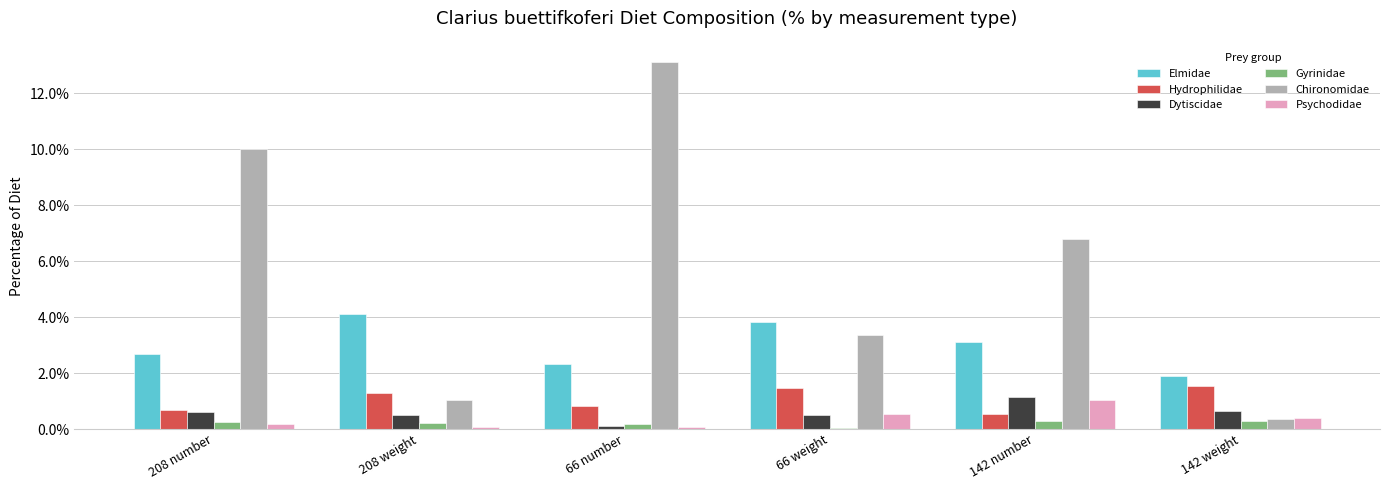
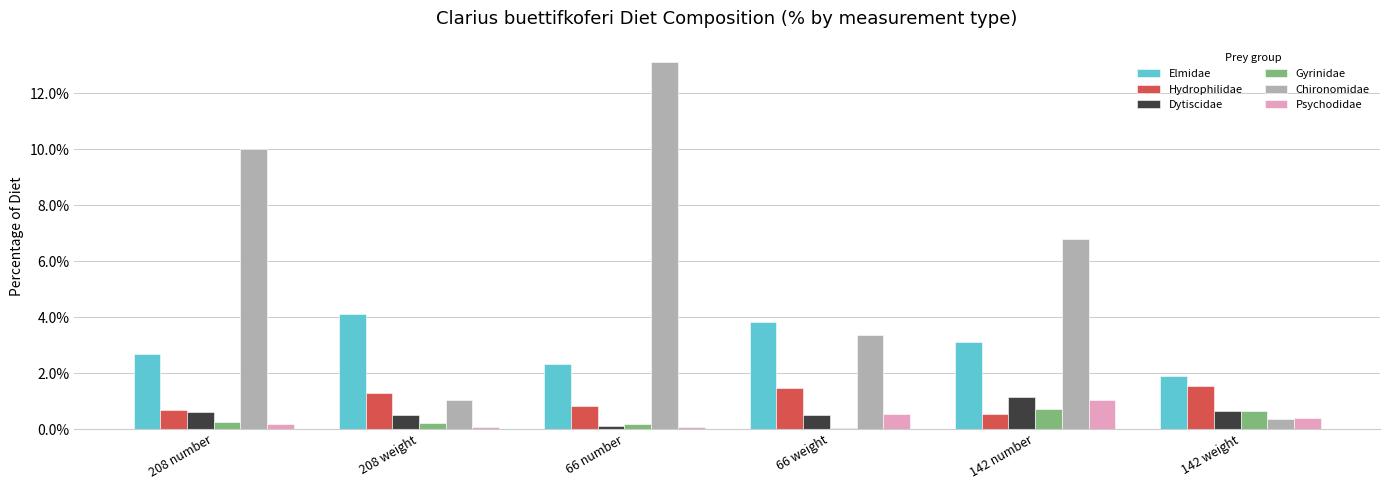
  {
    "Elmidae": {
      "208 number": "2.7%",
      "208 weight": "4.1%",
      "66 number": "2.3%",
      "66 weight": "3.8%",
      "142 number": "3.1%",
      "142 weight": "1.9%"
    },
    "Hydrophilidae": {
      "208 number": "0.7%",
      "208 weight": "1.3%",
      "66 number": "0.8%",
      "66 weight": "1.5%",
      "142 number": "0.6%",
      "142 weight": "1.5%"
    },
    "Dytiscidae": {
      "208 number": "0.6%",
      "208 weight": "0.5%",
      "66 number": "0.1%",
      "66 weight": "0.5%",
      "142 number": "1.2%",
      "142 weight": "0.6%"
    },
    "Gyrinidae": {
      "208 number": "0.2%",
      "208 weight": "0.2%",
      "66 number": "0.2%",
-     "142 number": "0.3%",
-     "142 weight": "0.3%"
+     "142 number": "0.7%",
+     "142 weight": "0.6%"
    },
    "Chironomidae": {
      "208 number": "10.0%",
      "208 weight": "1.0%",
      "66 number": "13.1%",
      "66 weight": "3.4%",
      "142 number": "6.8%",
      "142 weight": "0.4%"
    },
    "Psychodidae": {
      "208 number": "0.2%",
      "66 weight": "0.5%",
      "142 number": "1.0%",
      "142 weight": "0.4%"
    }
  }
